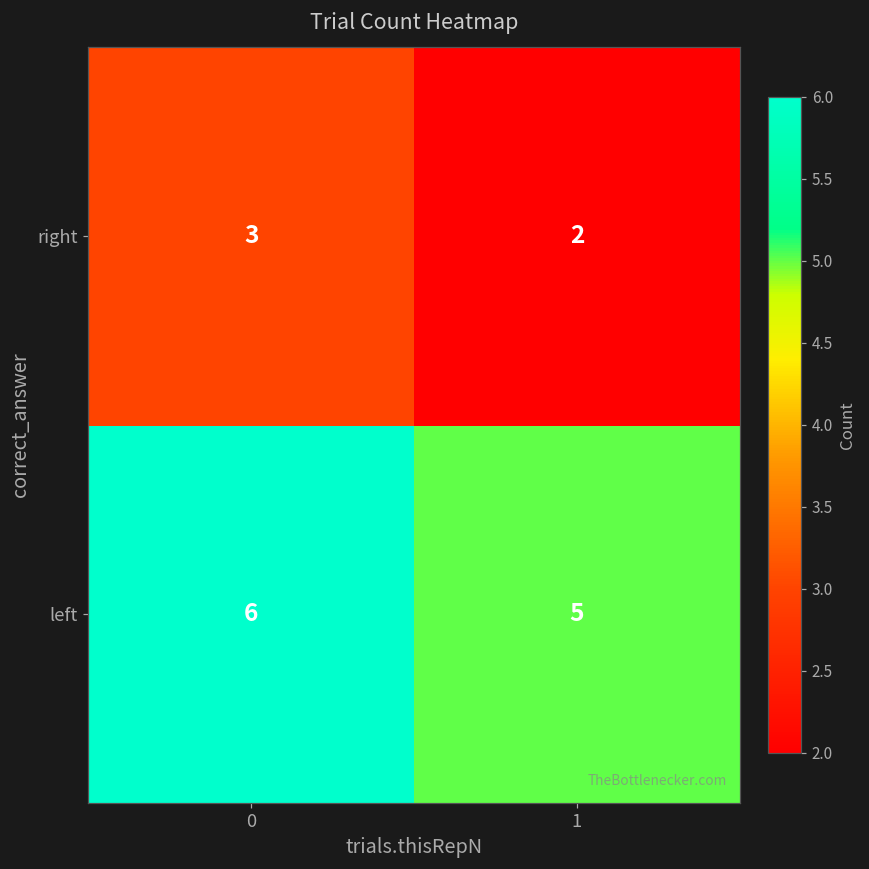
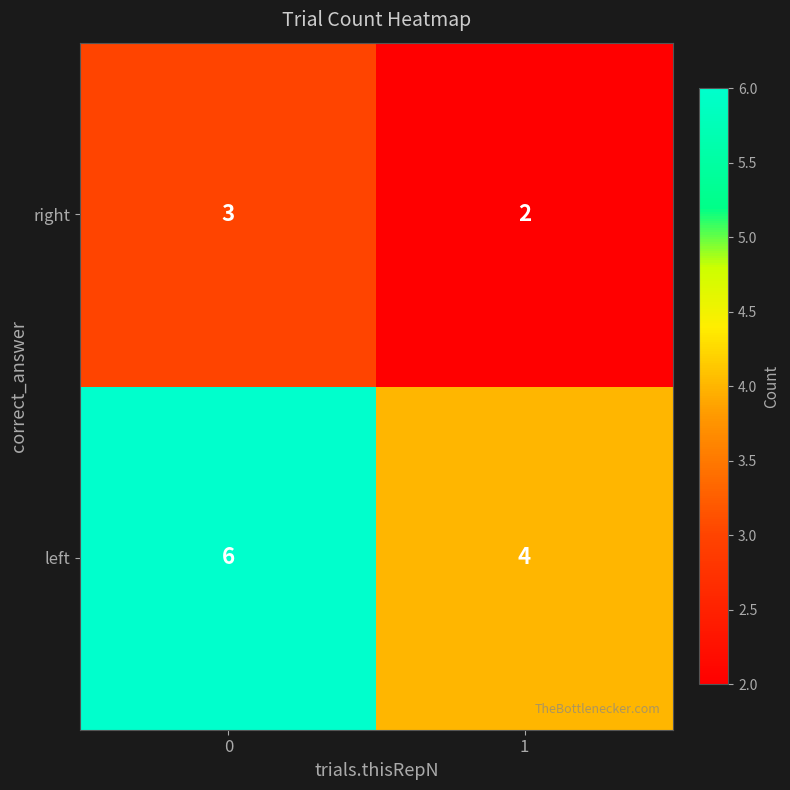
  {
    "right": {
      "0": 3,
      "1": 2
    },
    "left": {
      "0": 6,
-     "1": 5
+     "1": 4
    }
  }
